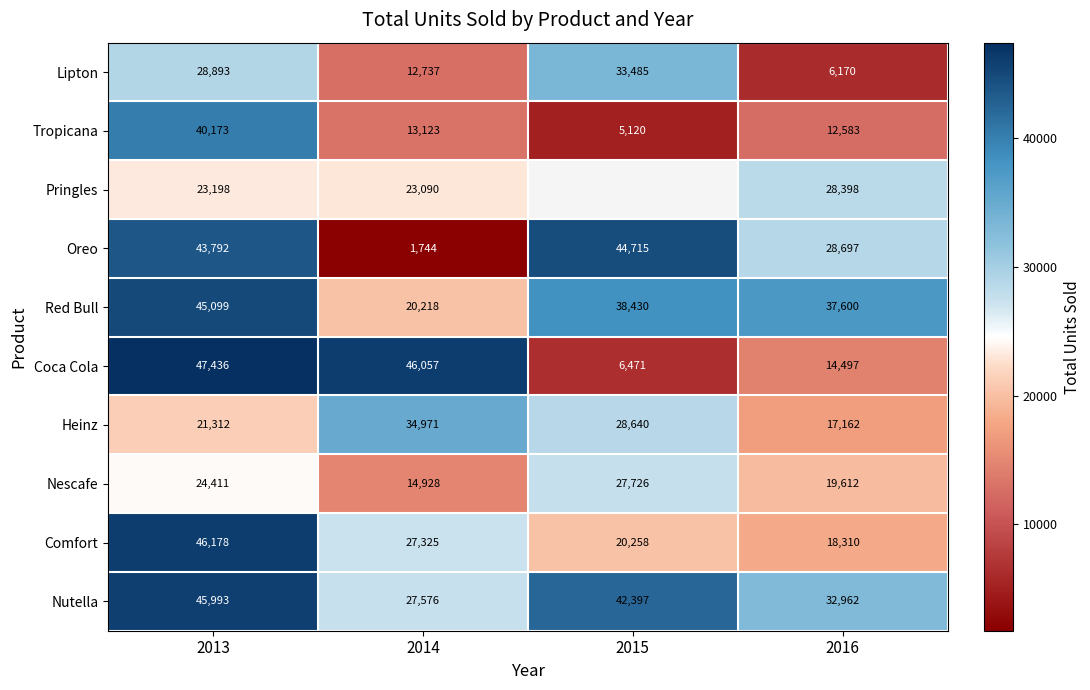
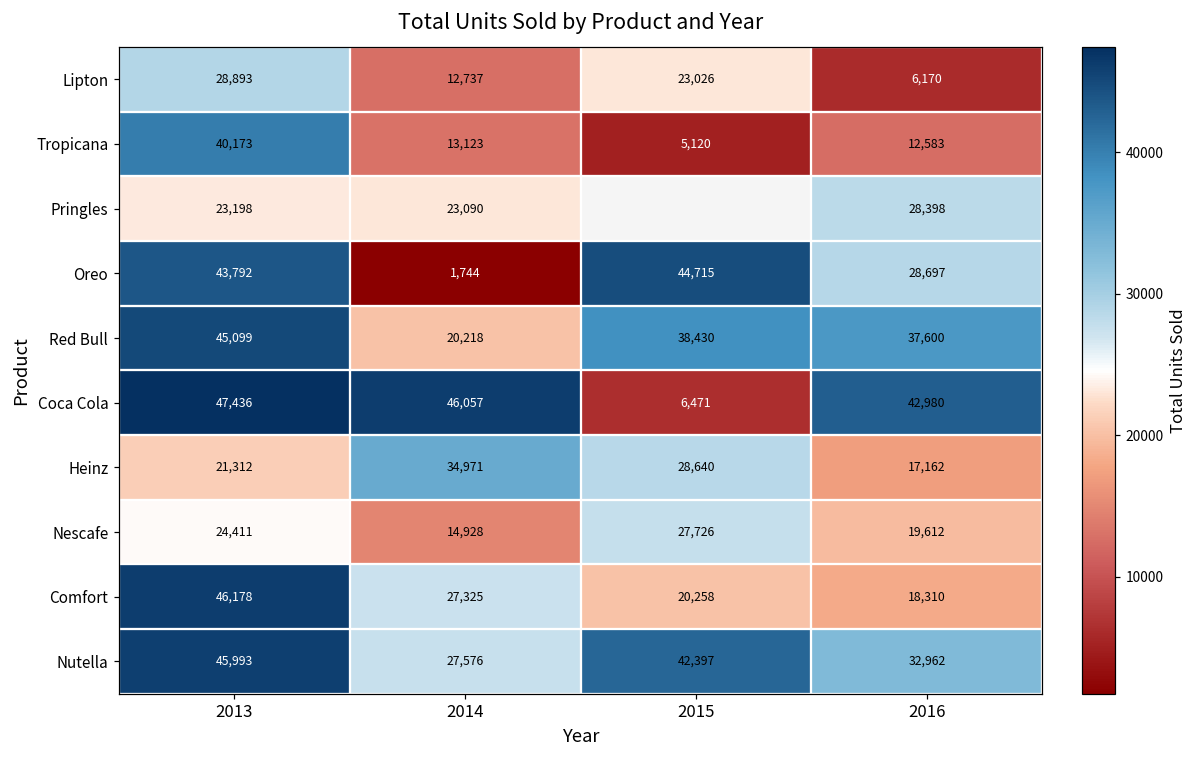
  {
    "Lipton": {
      "2013": "28,893",
      "2014": "12,737",
-     "2015": "33,485",
+     "2015": "23,026",
      "2016": "6,170"
    },
    "Tropicana": {
      "2013": "40,173",
      "2014": "13,123",
      "2015": "5,120",
      "2016": "12,583"
    },
    "Pringles": {
      "2013": "23,198",
      "2014": "23,090",
      "2016": "28,398"
    },
    "Oreo": {
      "2013": "43,792",
      "2014": "1,744",
      "2015": "44,715",
      "2016": "28,697"
    },
    "Red Bull": {
      "2013": "45,099",
      "2014": "20,218",
      "2015": "38,430",
      "2016": "37,600"
    },
    "Coca Cola": {
      "2013": "47,436",
      "2014": "46,057",
      "2015": "6,471",
-     "2016": "14,497"
+     "2016": "42,980"
    },
    "Heinz": {
      "2013": "21,312",
      "2014": "34,971",
      "2015": "28,640",
      "2016": "17,162"
    },
    "Nescafe": {
      "2013": "24,411",
      "2014": "14,928",
      "2015": "27,726",
      "2016": "19,612"
    },
    "Comfort": {
      "2013": "46,178",
      "2014": "27,325",
      "2015": "20,258",
      "2016": "18,310"
    },
    "Nutella": {
      "2013": "45,993",
      "2014": "27,576",
      "2015": "42,397",
      "2016": "32,962"
    }
  }
